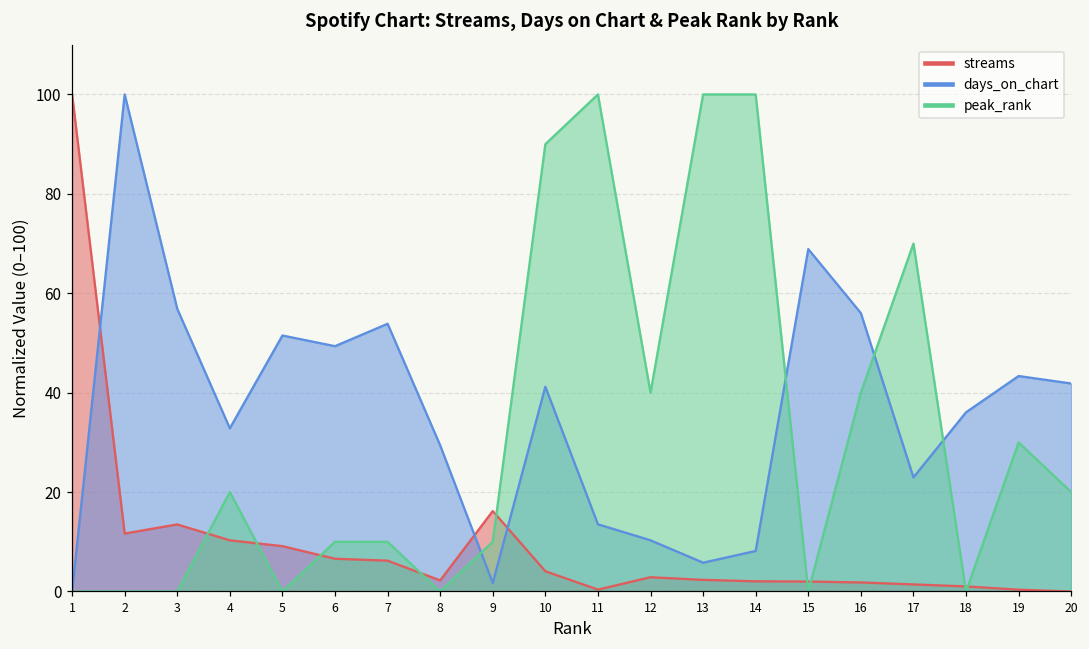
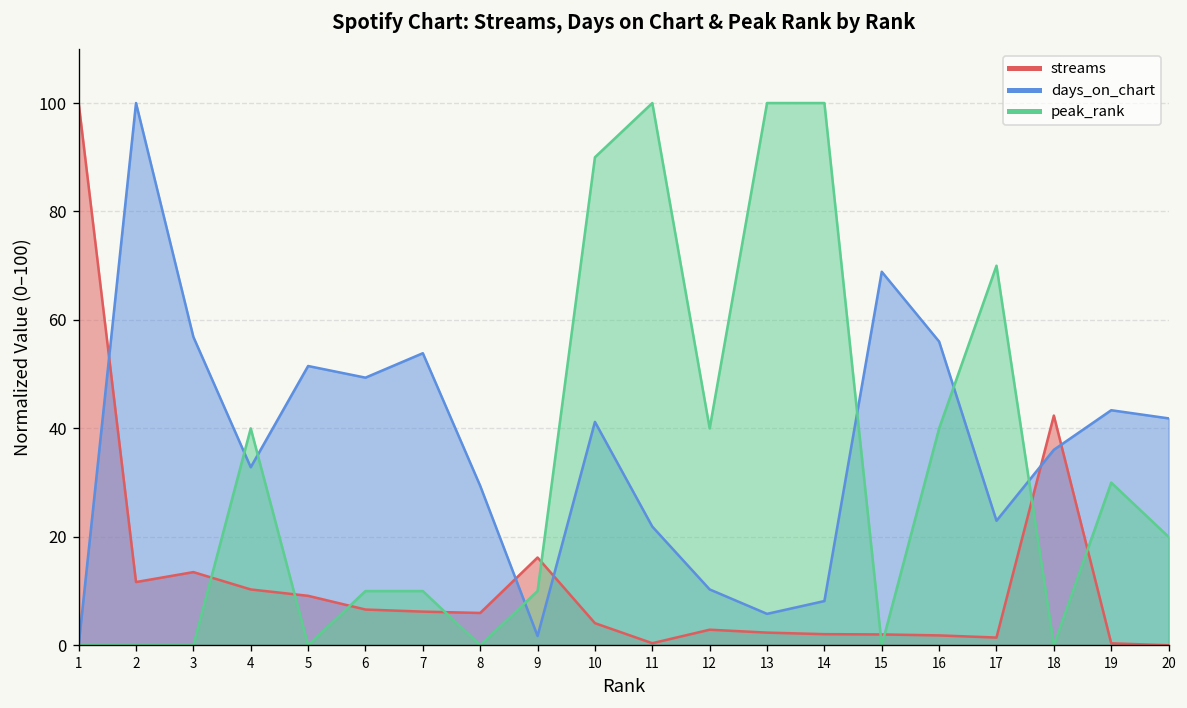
  {
    "streams": {
      "1": 100,
      "2": 12,
      "3": 13,
      "4": 10,
      "5": 9,
      "6": 7,
      "7": 6,
-     "8": 2,
+     "8": 6,
      "9": 16,
      "10": 4,
      "11": 0,
      "12": 3,
      "13": 2,
      "14": 2,
      "15": 2,
      "16": 2,
      "17": 1,
-     "18": 1,
+     "18": 42,
      "19": 0,
      "20": 0
    },
    "days_on_chart": {
      "2": 100,
      "3": 57,
      "4": 33,
      "5": 52,
      "6": 49,
      "7": 54,
      "8": 29,
      "9": 2,
      "10": 41,
-     "11": 14,
+     "11": 22,
      "12": 10,
      "13": 6,
      "14": 8,
      "15": 69,
      "16": 56,
      "17": 23,
      "18": 36,
      "19": 43,
      "20": 42
    },
    "peak_rank": {
      "2": 0,
      "3": 0,
-     "4": 20,
+     "4": 40,
      "5": 0,
      "6": 10,
      "7": 10,
      "8": 0,
      "9": 10,
      "10": 90,
      "11": 100,
      "12": 40,
      "13": 100,
      "14": 100,
      "15": 0,
      "16": 40,
      "17": 70,
      "18": 0,
      "19": 30,
      "20": 20
    }
  }
